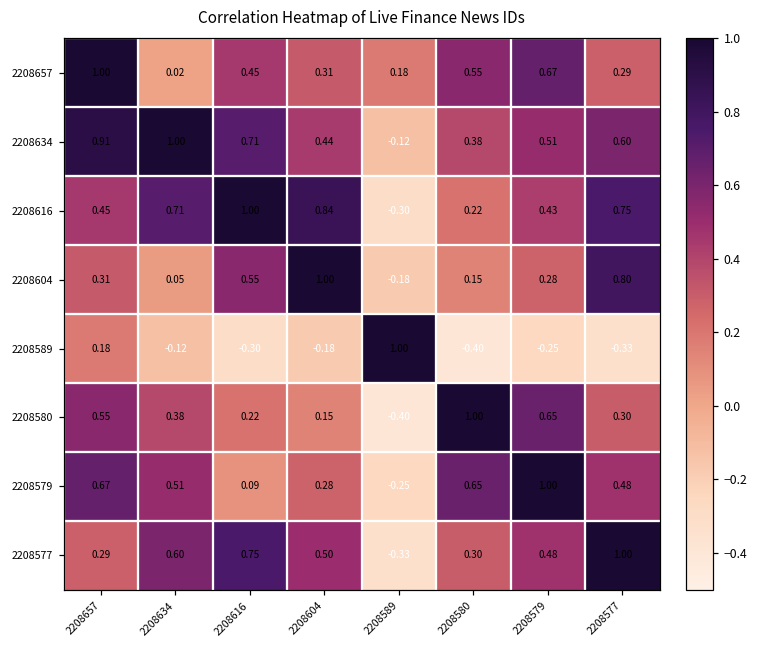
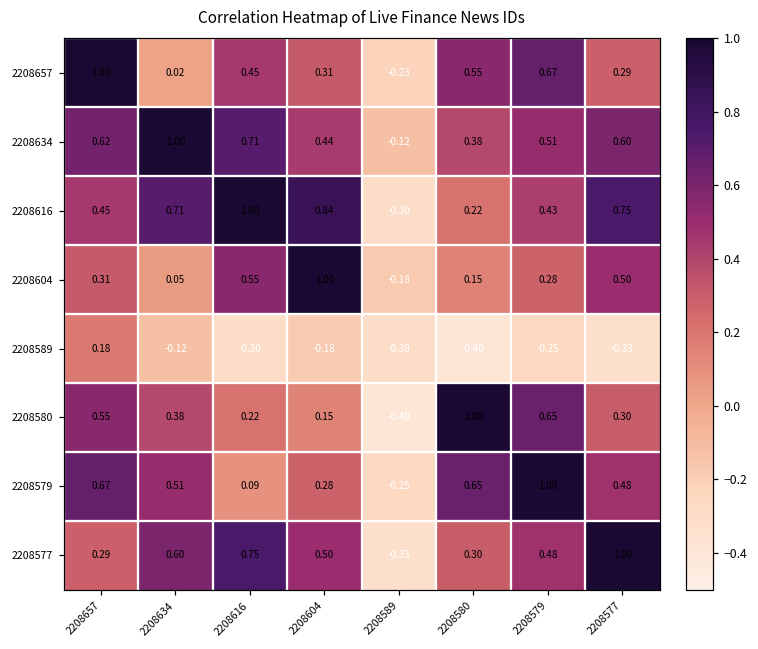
  {
    "2208657": {
      "2208657": 1.00,
      "2208634": 0.02,
      "2208616": 0.45,
      "2208604": 0.31,
-     "2208589": 0.18,
+     "2208589": -0.23,
      "2208580": 0.55,
      "2208579": 0.67,
      "2208577": 0.29
    },
    "2208634": {
-     "2208657": 0.91,
+     "2208657": 0.62,
      "2208634": 1.00,
      "2208616": 0.71,
      "2208604": 0.44,
      "2208589": -0.12,
      "2208580": 0.38,
      "2208579": 0.51,
      "2208577": 0.60
    },
    "2208616": {
      "2208657": 0.45,
      "2208634": 0.71,
      "2208616": 1.00,
      "2208604": 0.84,
      "2208589": -0.30,
      "2208580": 0.22,
      "2208579": 0.43,
      "2208577": 0.75
    },
    "2208604": {
      "2208657": 0.31,
      "2208634": 0.05,
      "2208616": 0.55,
      "2208604": 1.00,
      "2208589": -0.18,
      "2208580": 0.15,
      "2208579": 0.28,
-     "2208577": 0.80
+     "2208577": 0.50
    },
    "2208589": {
      "2208657": 0.18,
      "2208634": -0.12,
      "2208616": -0.30,
      "2208604": -0.18,
-     "2208589": 1.00,
+     "2208589": -0.30,
      "2208579": -0.25,
      "2208577": -0.33
    },
    "2208580": {
      "2208657": 0.55,
      "2208634": 0.38,
      "2208616": 0.22,
      "2208604": 0.15,
      "2208580": 1.00,
      "2208579": 0.65,
      "2208577": 0.30
    },
    "2208579": {
      "2208657": 0.67,
      "2208634": 0.51,
      "2208616": 0.09,
      "2208604": 0.28,
      "2208589": -0.25,
      "2208580": 0.65,
      "2208579": 1.00,
      "2208577": 0.48
    },
    "2208577": {
      "2208657": 0.29,
      "2208634": 0.60,
      "2208616": 0.75,
      "2208604": 0.50,
      "2208589": -0.33,
      "2208580": 0.30,
      "2208579": 0.48,
      "2208577": 1.00
    }
  }
